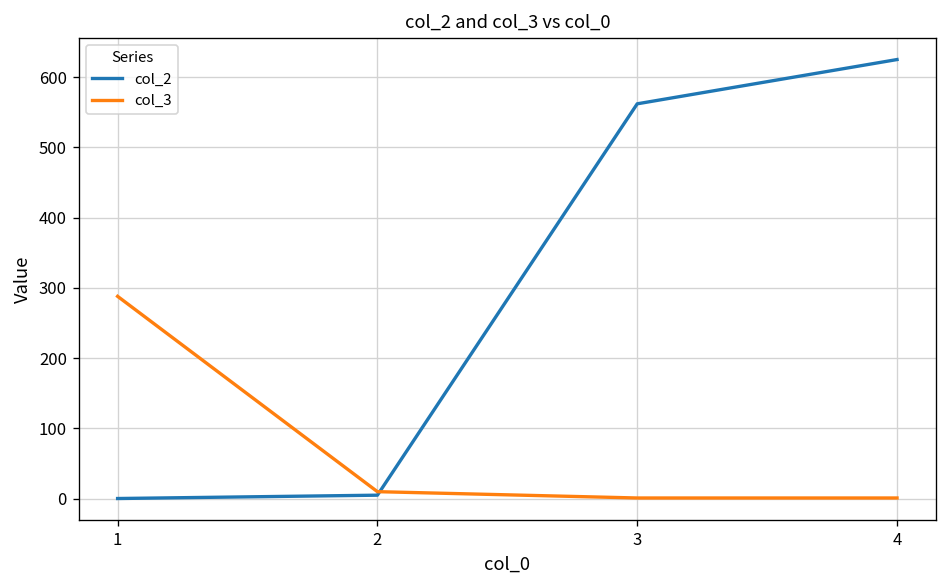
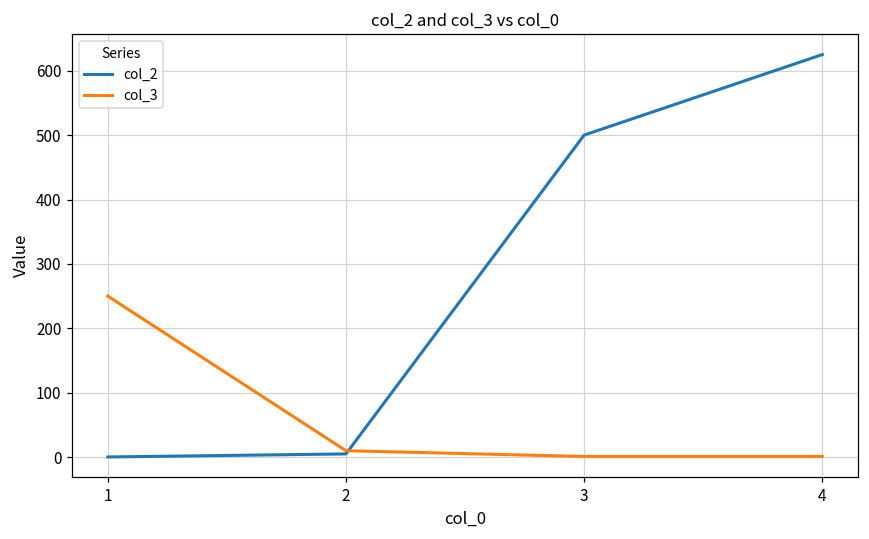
  {
    "col_2": {
      "1": 0,
      "2": 10,
-     "3": 560,
+     "3": 500,
      "4": 630
    },
    "col_3": {
-     "1": 290,
+     "1": 250,
      "2": 10,
      "3": 0,
      "4": 0
    }
  }
